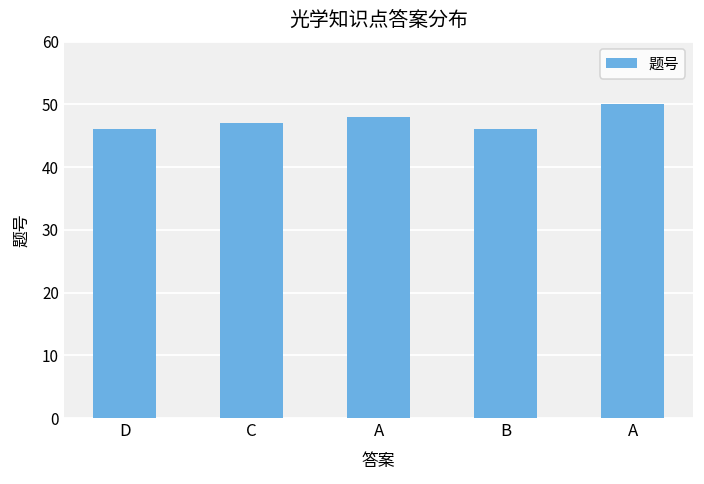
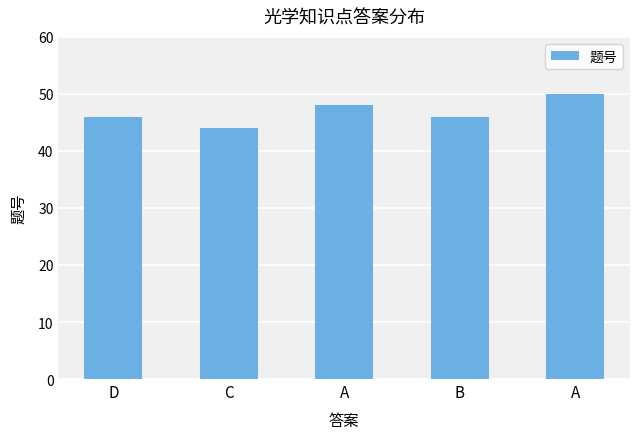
  {
    "D": 46,
-   "C": 47,
+   "C": 44,
    "B": 46
  }
